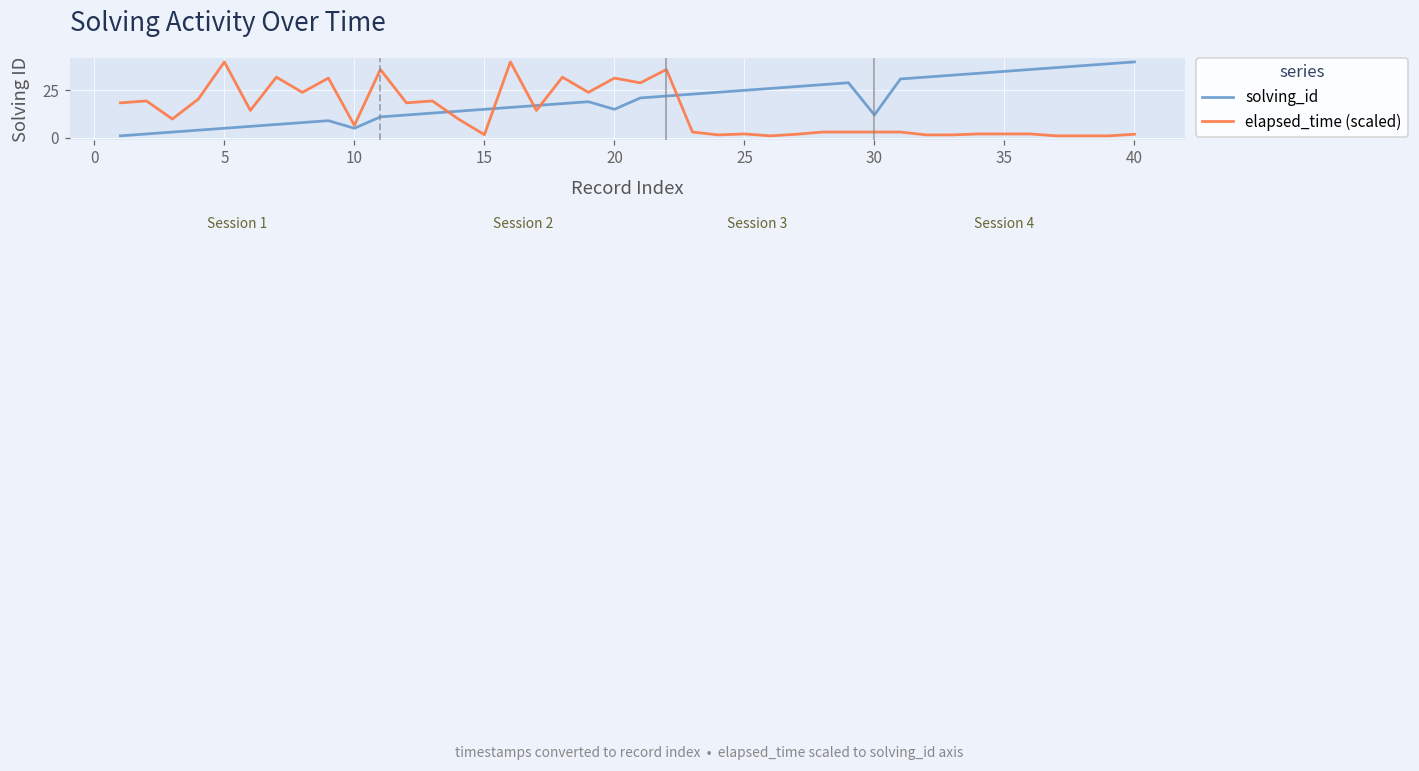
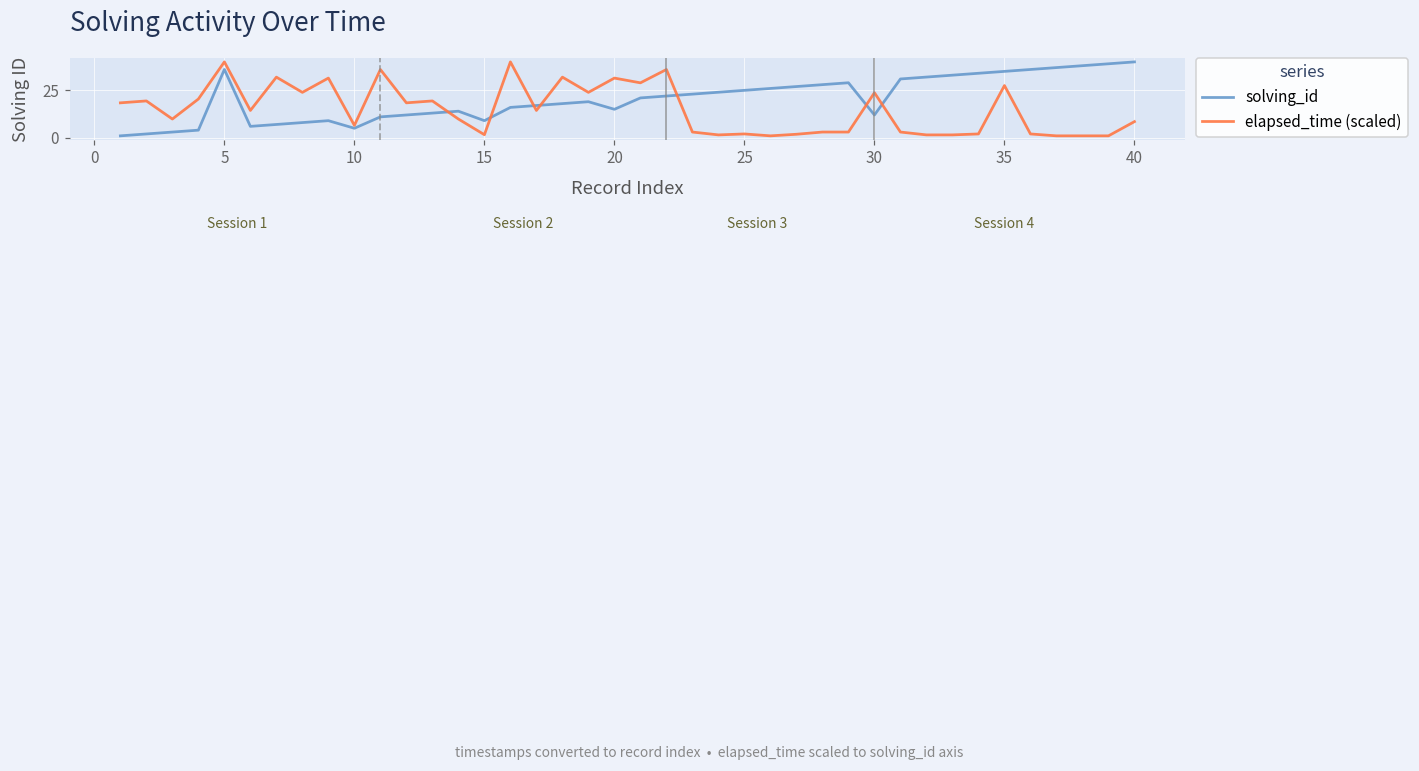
  {
    "solving_id": {
-     "5": 5,
+     "5": 36,
      "10": 5,
-     "15": 15,
+     "15": 9,
      "20": 15,
      "25": 25,
      "30": 12,
      "35": 35,
      "40": 40
    },
    "elapsed_time (scaled)": {
      "5": 40,
      "10": 7,
      "15": 2,
      "20": 31,
      "25": 2,
-     "30": 3,
-     "35": 2,
-     "40": 2
+     "30": 24,
+     "35": 28,
+     "40": 9
    }
  }
